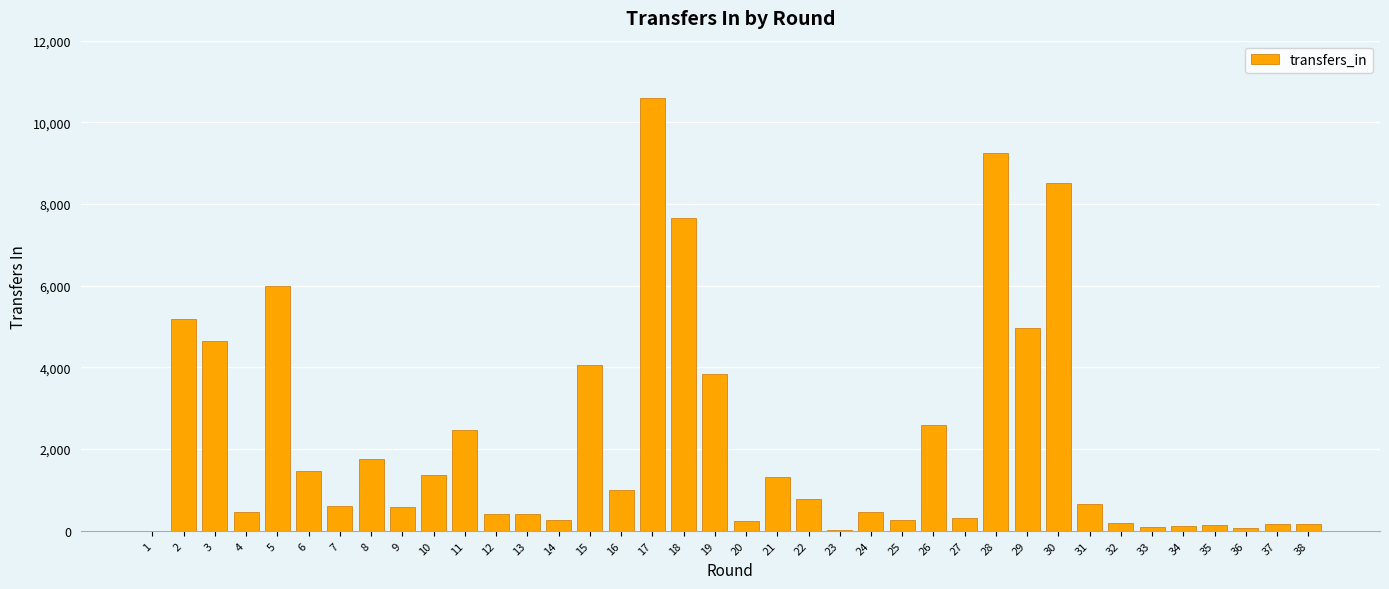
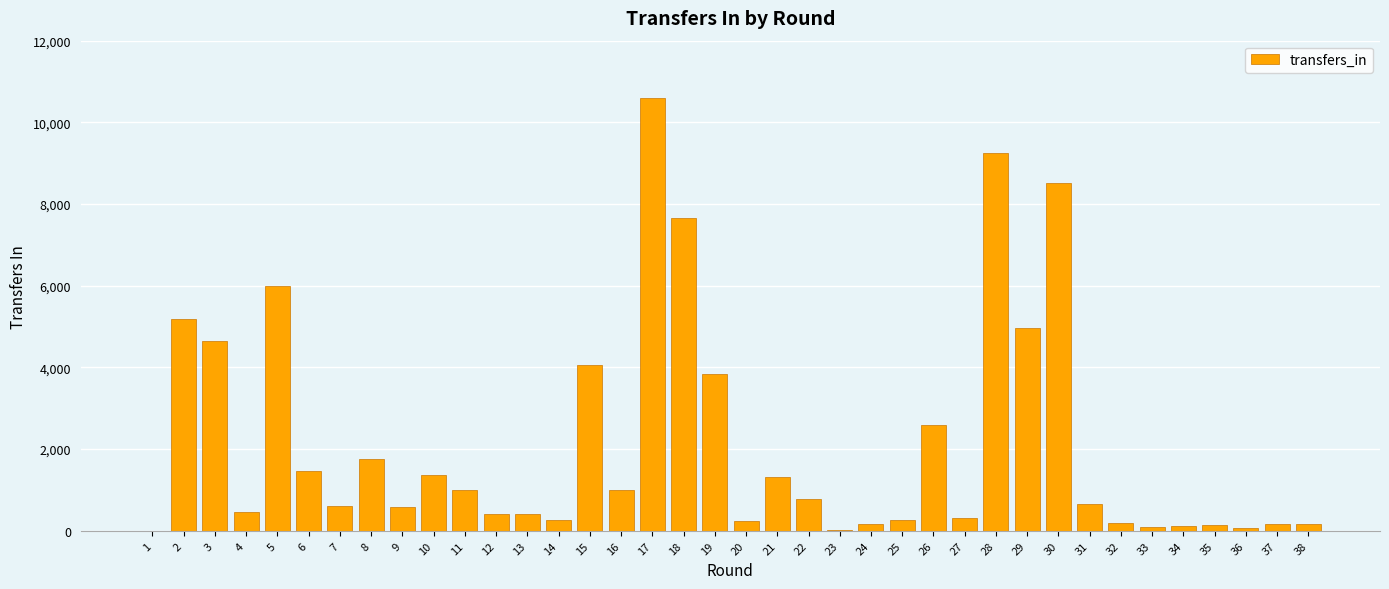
  {
    "1": "0",
    "2": "5,200",
    "3": "4,700",
    "4": "500",
    "5": "6,000",
    "6": "1,500",
    "7": "600",
    "8": "1,800",
    "9": "600",
    "10": "1,400",
-   "11": "2,500",
+   "11": "1,000",
    "12": "400",
    "13": "400",
    "14": "300",
    "15": "4,000",
    "16": "1,000",
    "17": "10,600",
    "18": "7,600",
    "19": "3,800",
    "20": "200",
    "21": "1,300",
    "22": "800",
-   "24": "500",
+   "24": "200",
    "25": "300",
    "26": "2,600",
    "27": "300",
    "28": "9,200",
    "29": "5,000",
    "30": "8,500",
    "31": "700",
    "32": "200",
    "33": "100",
    "34": "100",
    "35": "100",
    "37": "200",
    "38": "200"
  }
